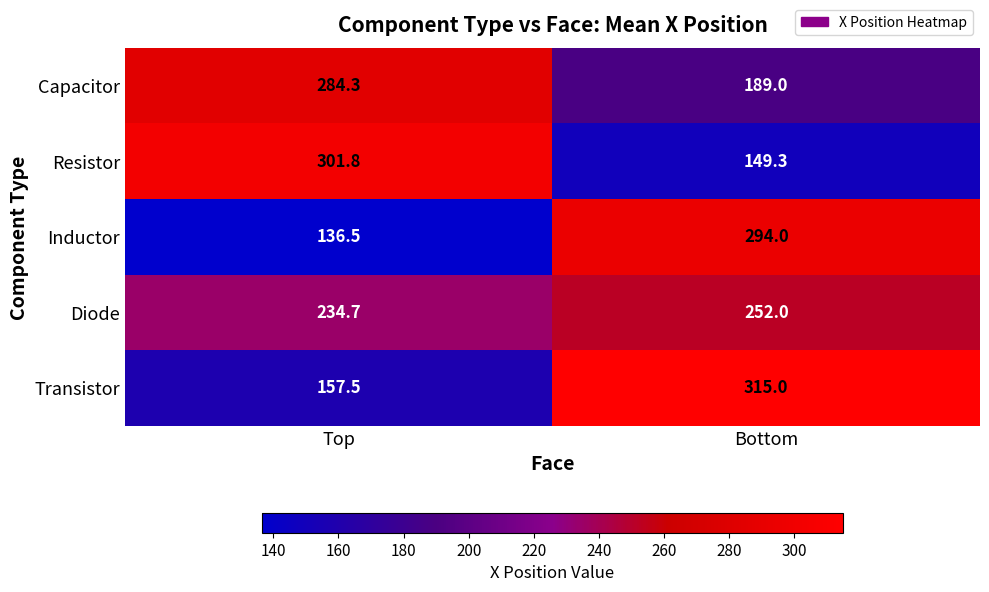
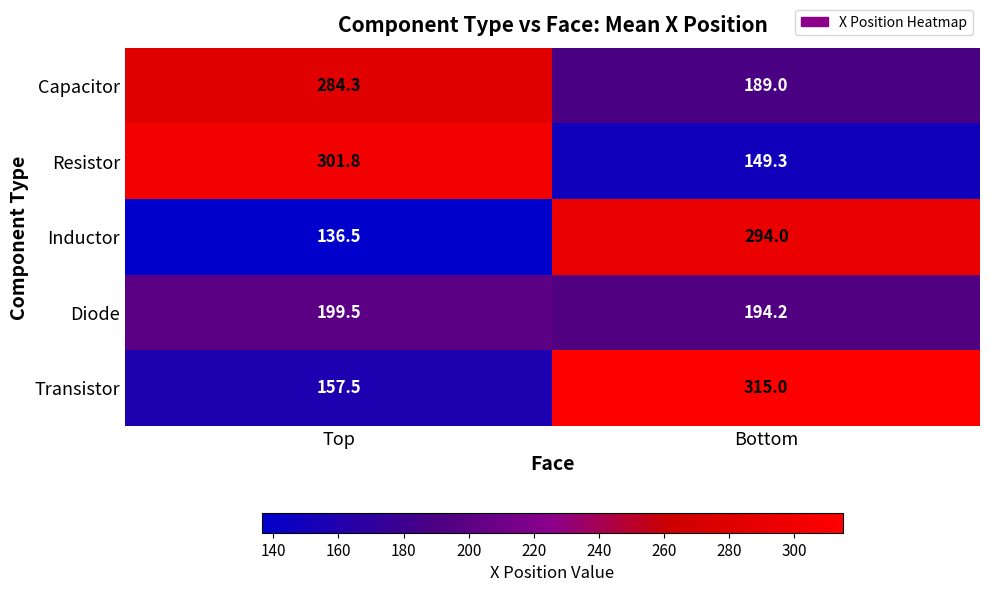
  {
    "Capacitor": {
      "Top": 284.3,
      "Bottom": 189.0
    },
    "Resistor": {
      "Top": 301.8,
      "Bottom": 149.3
    },
    "Inductor": {
      "Top": 136.5,
      "Bottom": 294.0
    },
    "Diode": {
-     "Top": 234.7,
-     "Bottom": 252.0
+     "Top": 199.5,
+     "Bottom": 194.2
    },
    "Transistor": {
      "Top": 157.5,
      "Bottom": 315.0
    }
  }
